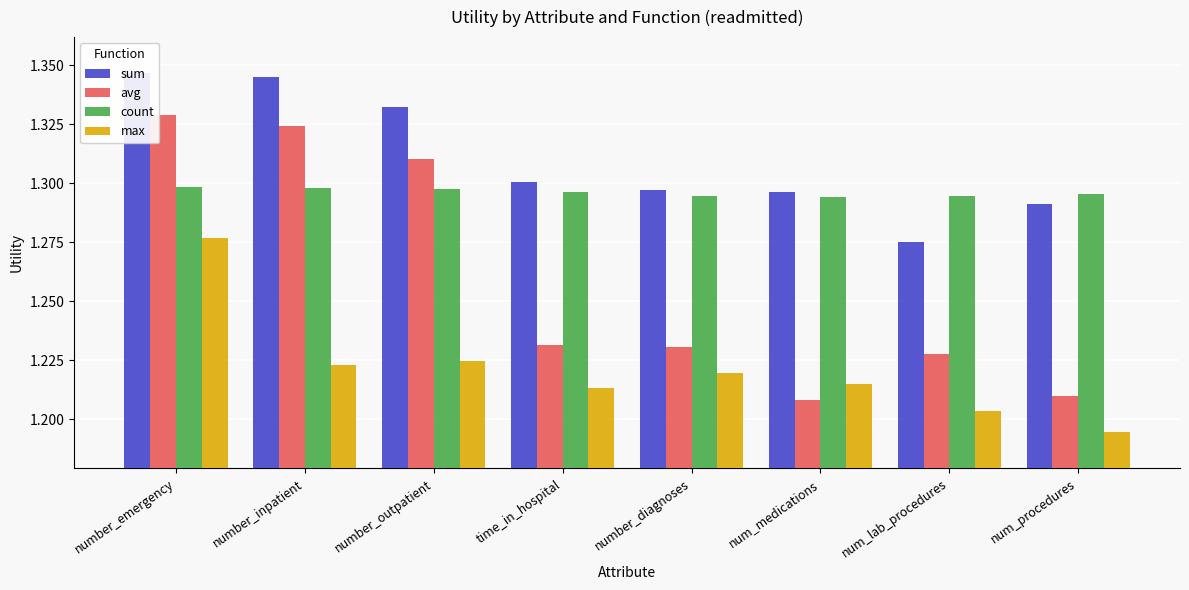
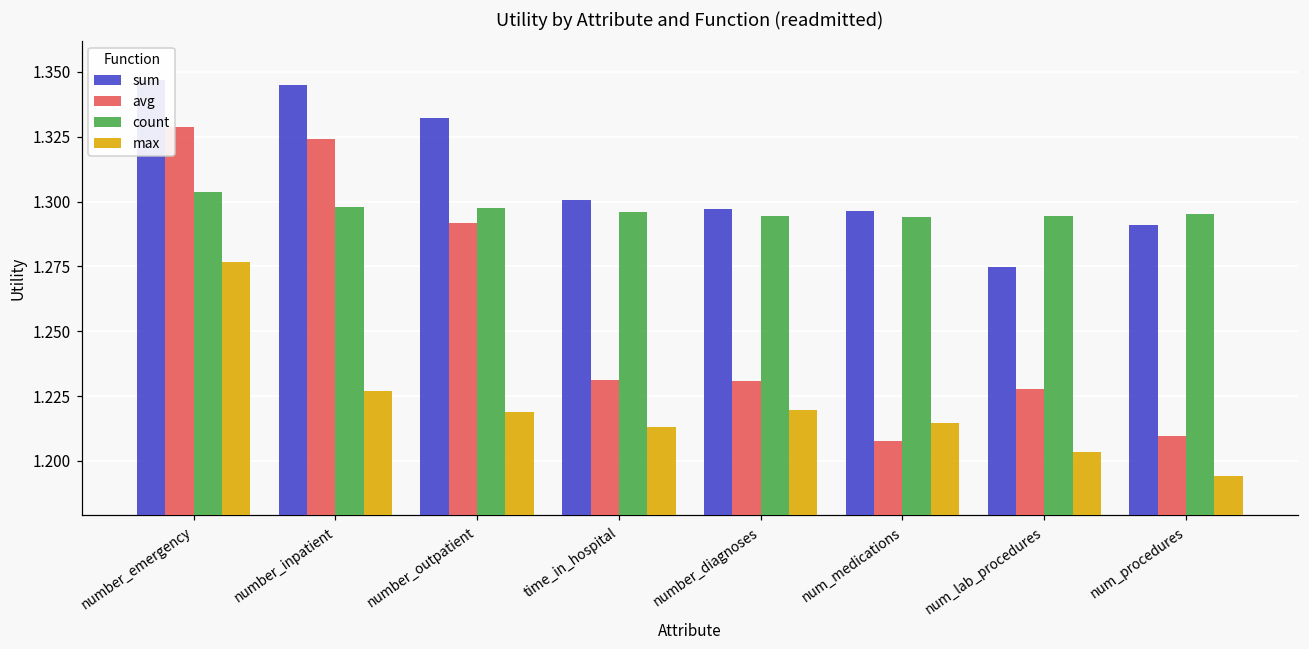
  {
    "sum": {
      "number_inpatient": 1.345,
      "number_outpatient": 1.332,
      "time_in_hospital": 1.301,
      "number_diagnoses": 1.297,
      "num_medications": 1.296,
      "num_lab_procedures": 1.275,
      "num_procedures": 1.291
    },
    "avg": {
      "number_emergency": 1.329,
      "number_inpatient": 1.324,
-     "number_outpatient": 1.310,
+     "number_outpatient": 1.292,
      "time_in_hospital": 1.231,
      "number_diagnoses": 1.231,
      "num_medications": 1.208,
      "num_lab_procedures": 1.228,
      "num_procedures": 1.210
    },
    "count": {
-     "number_emergency": 1.298,
+     "number_emergency": 1.304,
      "number_inpatient": 1.298,
      "number_outpatient": 1.298,
      "time_in_hospital": 1.296,
      "number_diagnoses": 1.294,
      "num_medications": 1.294,
      "num_lab_procedures": 1.295,
      "num_procedures": 1.295
    },
    "max": {
      "number_emergency": 1.277,
-     "number_inpatient": 1.223,
-     "number_outpatient": 1.225,
+     "number_inpatient": 1.227,
+     "number_outpatient": 1.219,
      "time_in_hospital": 1.213,
      "number_diagnoses": 1.220,
      "num_medications": 1.215,
      "num_lab_procedures": 1.203,
      "num_procedures": 1.194
    }
  }
